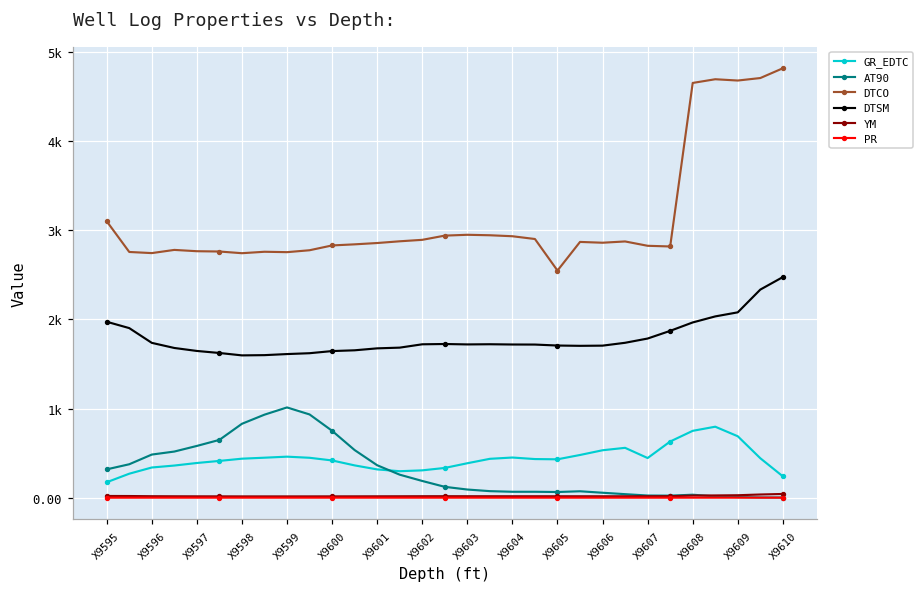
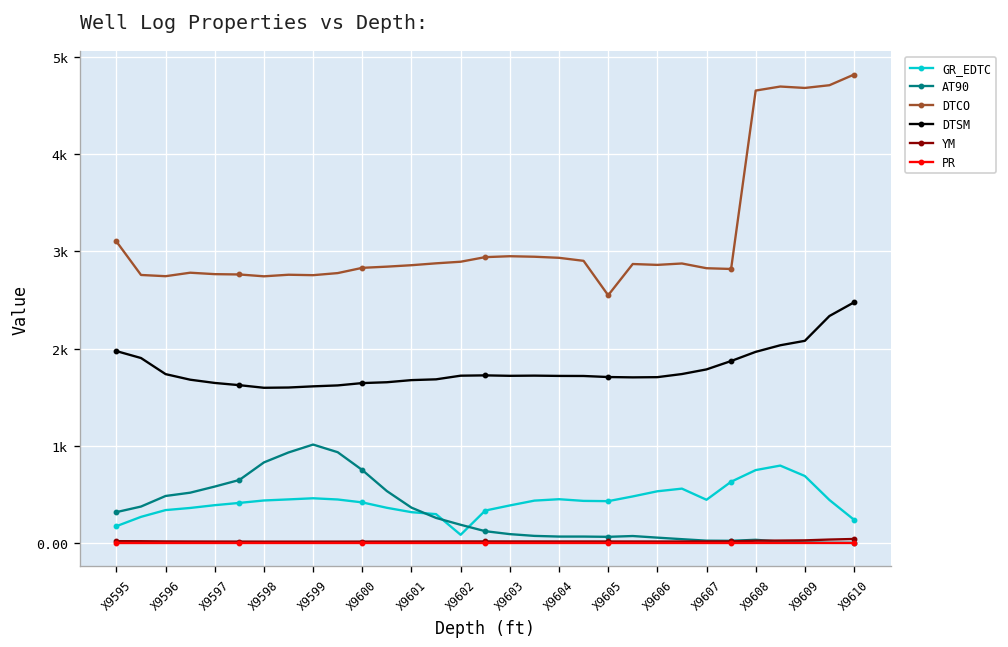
  {
    "GR_EDTC": {
      "X9595": 200,
      "X9596": 300,
      "X9597": 400,
      "X9598": 400,
      "X9599": 500,
      "X9600": 400,
      "X9601": 300,
-     "X9602": 300,
+     "X9602": 100,
      "X9603": 400,
      "X9604": 500,
      "X9605": 400,
      "X9606": 500,
      "X9607": 400,
      "X9608": 800,
      "X9609": 700,
      "X9610": 200
    },
    "AT90": {
      "X9595": 300,
      "X9596": 500,
      "X9597": 600,
      "X9598": 800,
      "X9599": 1000,
      "X9600": 800,
      "X9601": 400,
      "X9602": 200,
      "X9603": 100,
      "X9604": 100,
      "X9605": 100,
      "X9606": 100
    },
    "DTCO": {
      "X9595": 3100,
      "X9596": 2700,
      "X9597": 2800,
      "X9598": 2700,
      "X9599": 2800,
      "X9600": 2800,
      "X9601": 2900,
      "X9602": 2900,
      "X9603": 3000,
      "X9604": 2900,
      "X9605": 2500,
      "X9606": 2900,
      "X9607": 2800,
      "X9608": 4700,
      "X9609": 4700,
      "X9610": 4800
    },
    "DTSM": {
      "X9595": 2000,
      "X9596": 1700,
      "X9597": 1600,
      "X9598": 1600,
      "X9599": 1600,
      "X9600": 1600,
      "X9601": 1700,
      "X9602": 1700,
      "X9603": 1700,
      "X9604": 1700,
      "X9605": 1700,
      "X9606": 1700,
      "X9607": 1800,
      "X9608": 2000,
      "X9609": 2100,
      "X9610": 2500
    },
    "YM": {
      "X9610": 0
    }
  }
